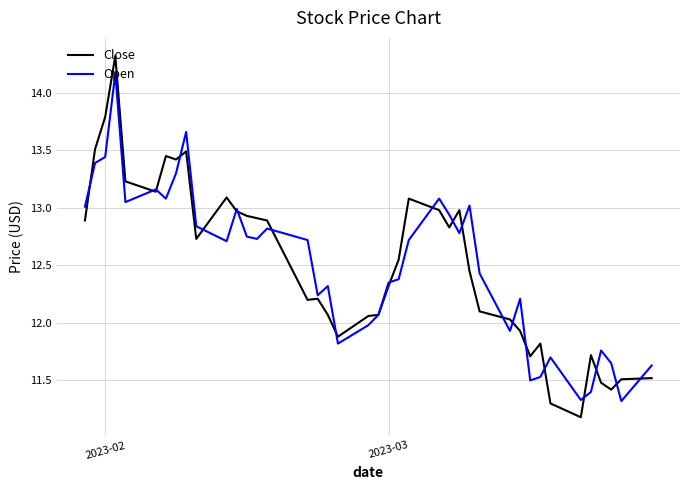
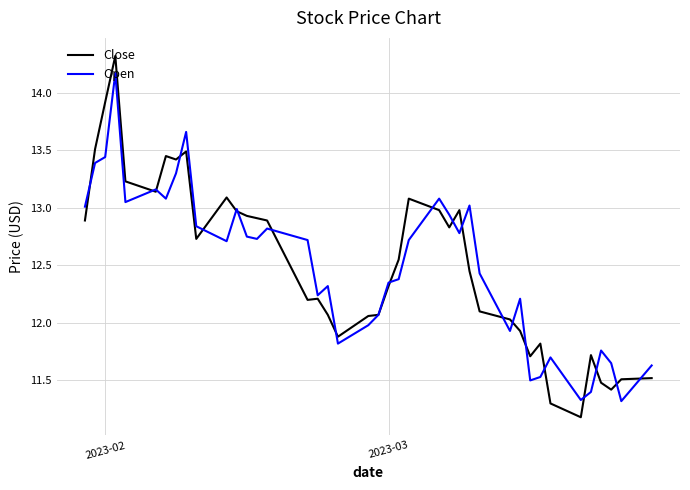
  {
    "Close": {
-     "2023-02": 13.79,
+     "2023-02": 13.92,
      "2023-03": 12.32
    },
    "Open": {
      "2023-02": 13.44,
      "2023-03": 12.35
    }
  }
